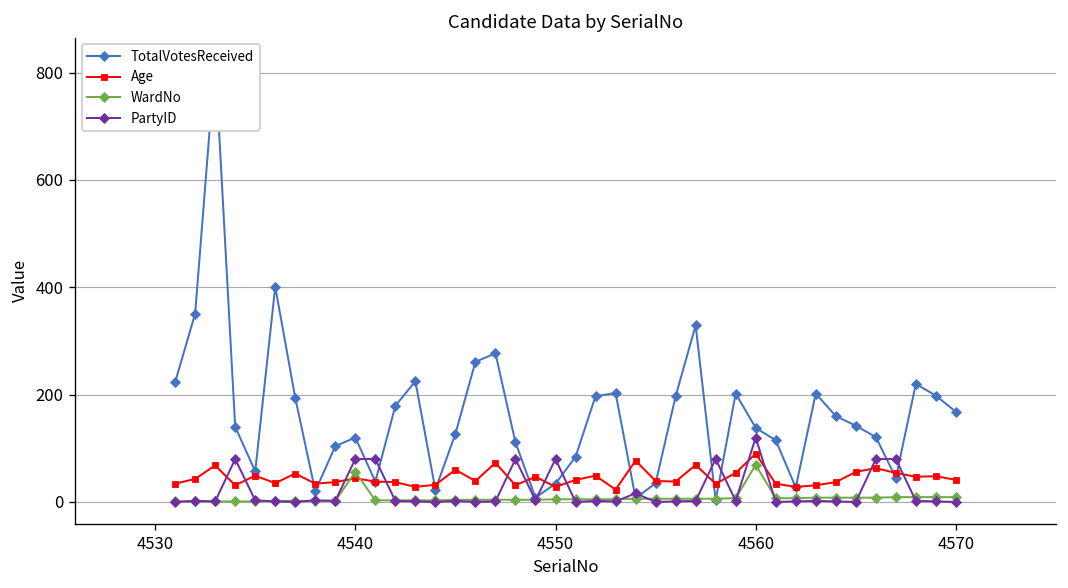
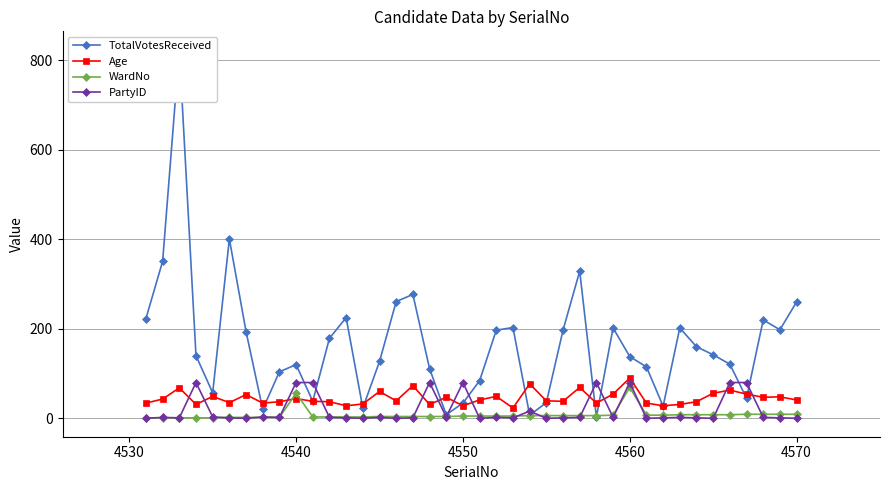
  {
    "TotalVotesReceived": {
      "4540": 120,
      "4550": 30,
      "4560": 140,
-     "4570": 170
+     "4570": 260
    },
    "Age": {
      "4540": 40,
      "4550": 30,
      "4560": 90,
      "4570": 40
    },
    "WardNo": {
      "4540": 60,
      "4550": 10,
      "4560": 70,
      "4570": 10
    },
    "PartyID": {
      "4540": 80,
      "4550": 80,
-     "4560": 120,
+     "4560": 80,
      "4570": 0
    }
  }
